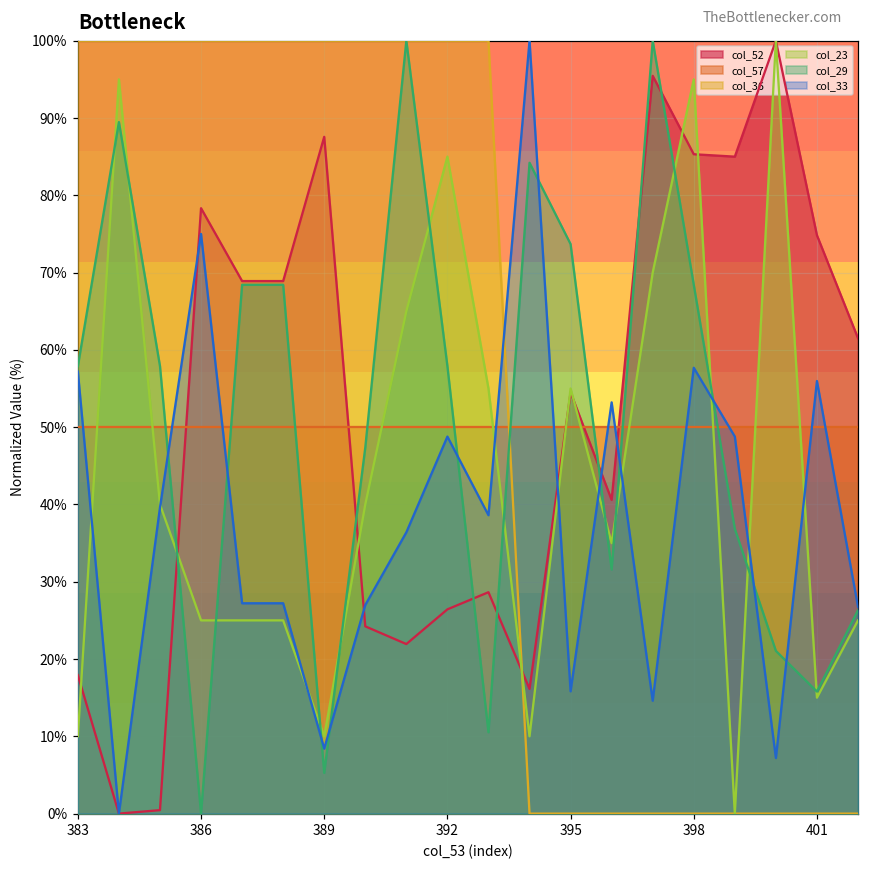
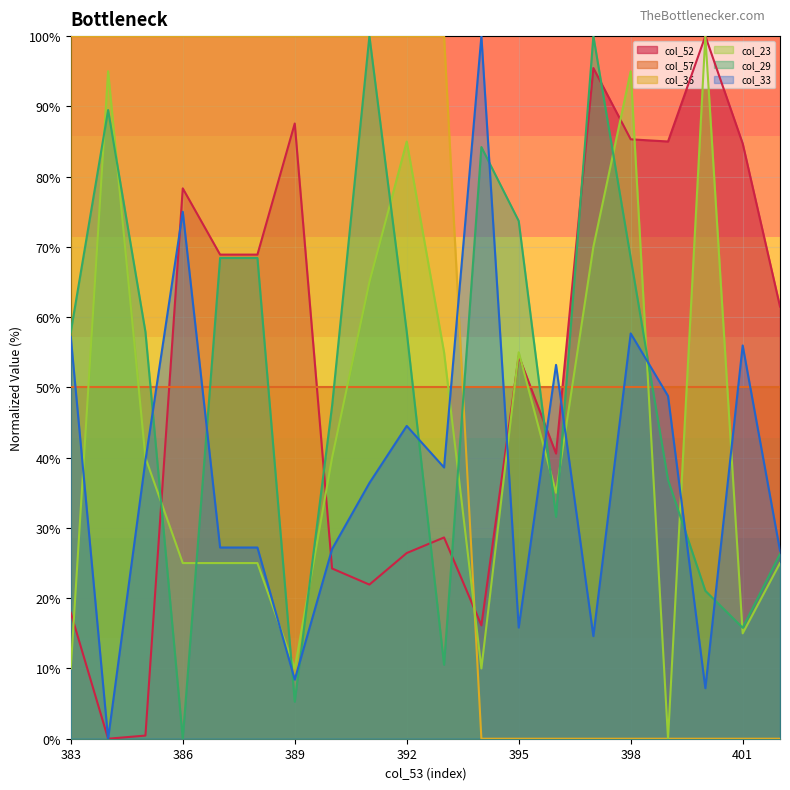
  {
    "col_52": {
      "383": "18%",
      "386": "78%",
      "389": "88%",
      "392": "26%",
      "395": "54%",
      "398": "85%",
-     "401": "75%"
+     "401": "85%"
    },
    "col_57": {
      "383": "50%",
      "386": "50%",
      "389": "50%",
      "392": "50%",
      "395": "50%",
      "398": "50%",
      "401": "50%"
    },
    "col_29": {
      "383": "58%",
      "386": "0%",
      "389": "5%",
      "392": "58%",
      "395": "74%",
      "398": "68%",
      "401": "16%"
    },
    "col_33": {
      "383": "57%",
      "386": "75%",
      "389": "8%",
-     "392": "49%",
+     "392": "45%",
      "395": "16%",
      "398": "58%",
      "401": "56%"
    }
  }
